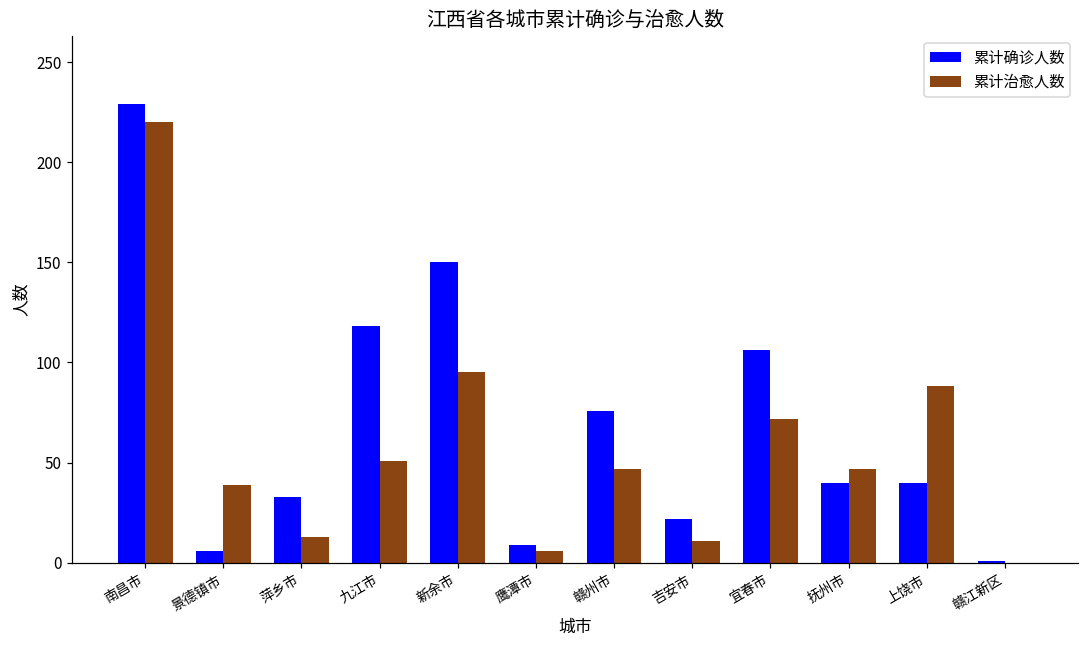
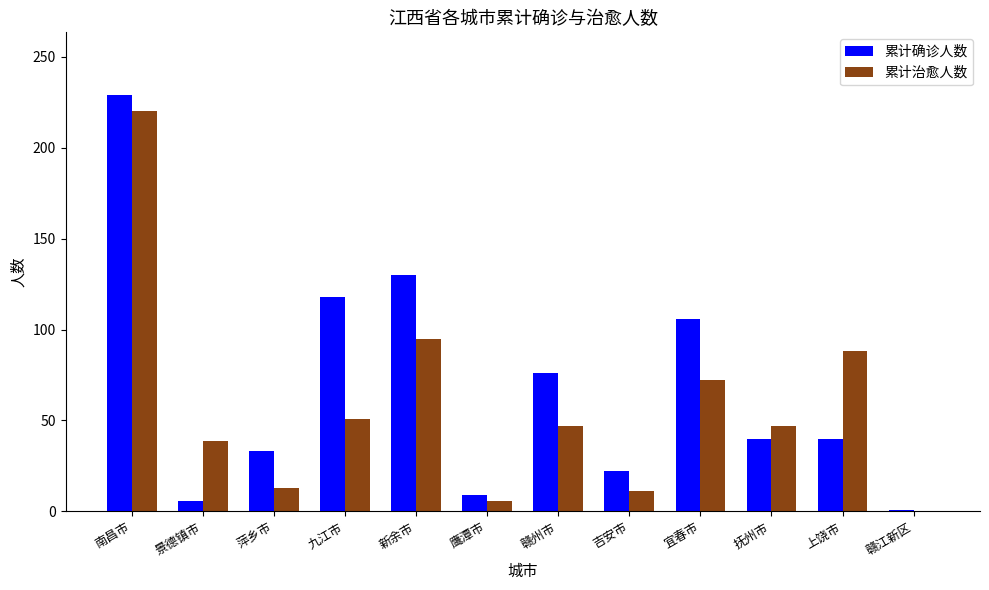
  {
    "累计确诊人数": {
      "南昌市": 229,
      "景德镇市": 6,
      "萍乡市": 33,
      "九江市": 118,
-     "新余市": 150,
+     "新余市": 130,
      "鹰潭市": 9,
      "赣州市": 76,
      "吉安市": 22,
      "宜春市": 106,
      "抚州市": 40,
      "上饶市": 40
    },
    "累计治愈人数": {
      "南昌市": 220,
      "景德镇市": 39,
      "萍乡市": 13,
      "九江市": 51,
      "新余市": 95,
      "鹰潭市": 6,
      "赣州市": 47,
      "吉安市": 11,
      "宜春市": 72,
      "抚州市": 47,
      "上饶市": 88,
      "赣江新区": 0
    }
  }
